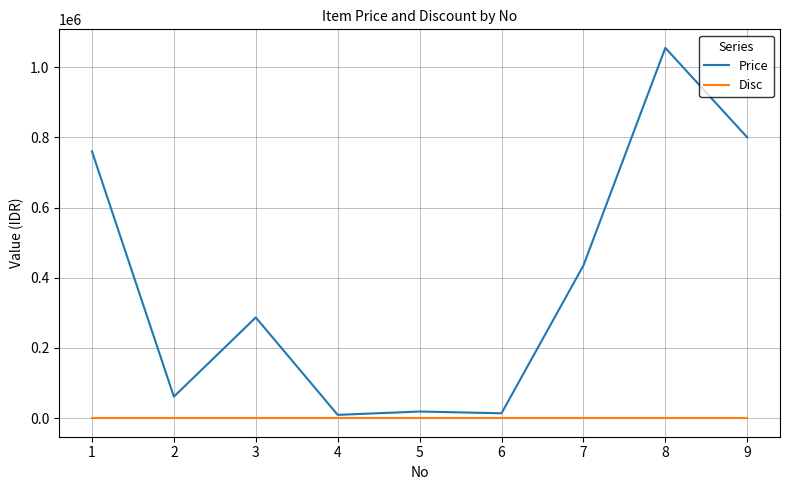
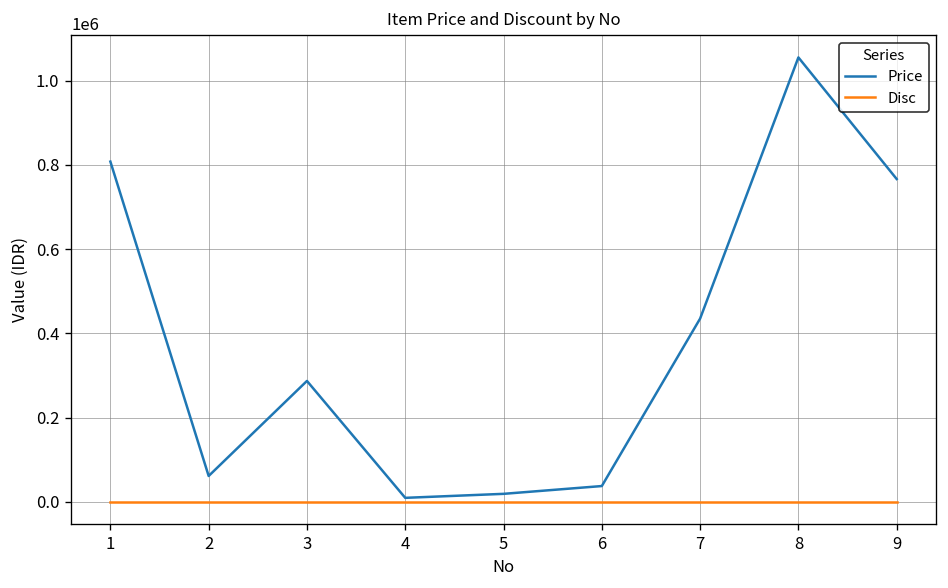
  {
    "Price": {
-     "1": 760000,
+     "1": 810000,
      "2": 60000,
      "3": 290000,
      "4": 10000,
      "5": 20000,
-     "6": 10000,
+     "6": 40000,
      "7": 430000,
      "8": 1060000,
-     "9": 800000
+     "9": 770000
    },
    "Disc": {
      "1": 0,
      "2": 0,
      "3": 0,
      "4": 0,
      "5": 0,
      "6": 0,
      "7": 0,
      "8": 0,
      "9": 0
    }
  }
